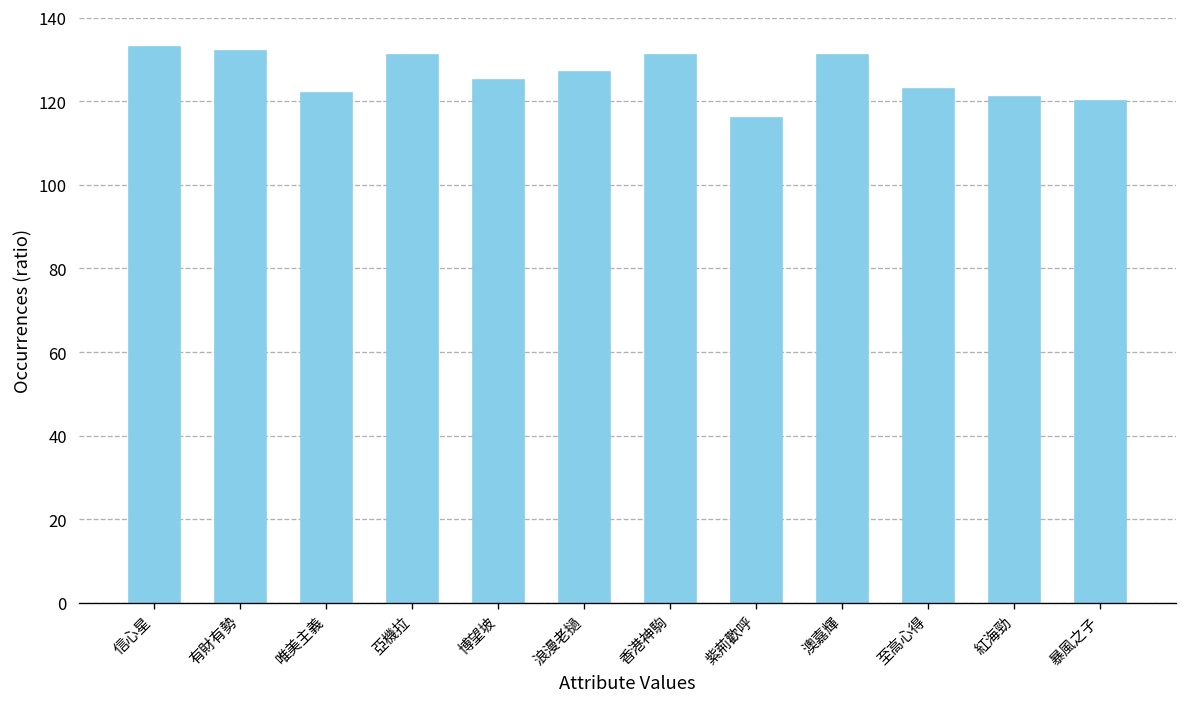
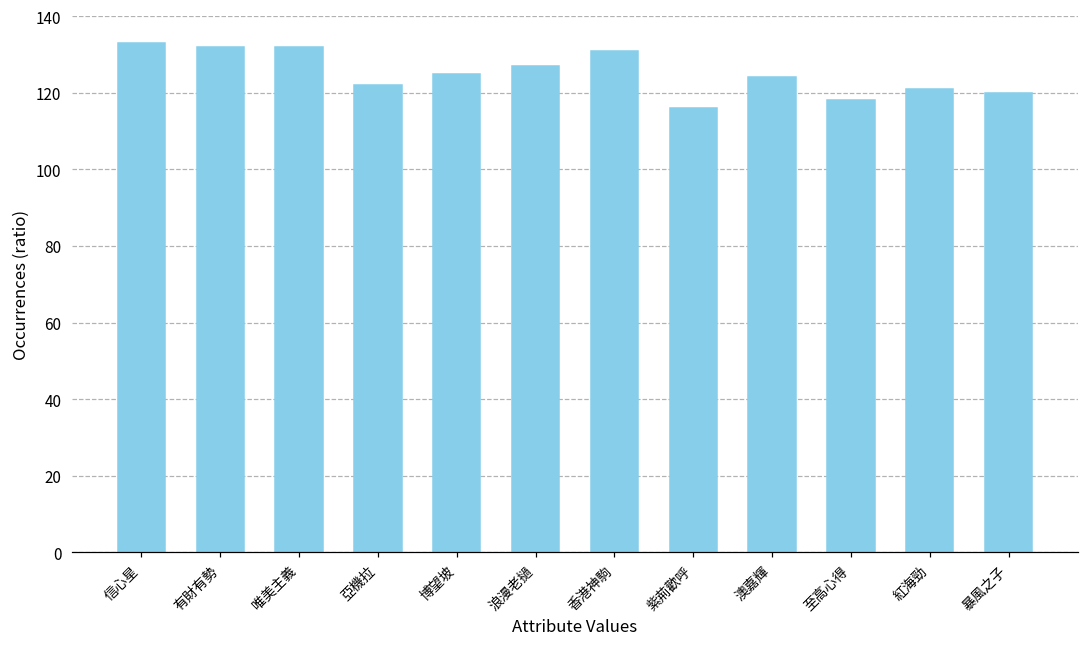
  {
    "信心星": 133,
    "有財有勢": 132,
-   "唯美主義": 122,
-   "亞機拉": 131,
+   "唯美主義": 132,
+   "亞機拉": 122,
    "博望坡": 125,
    "浪漫老撾": 127,
    "香港神駒": 131,
    "紫荊歡呼": 116,
-   "澳嘉輝": 131,
-   "至高心得": 123,
+   "澳嘉輝": 124,
+   "至高心得": 118,
    "紅海勁": 121,
    "暴風之子": 120
  }
